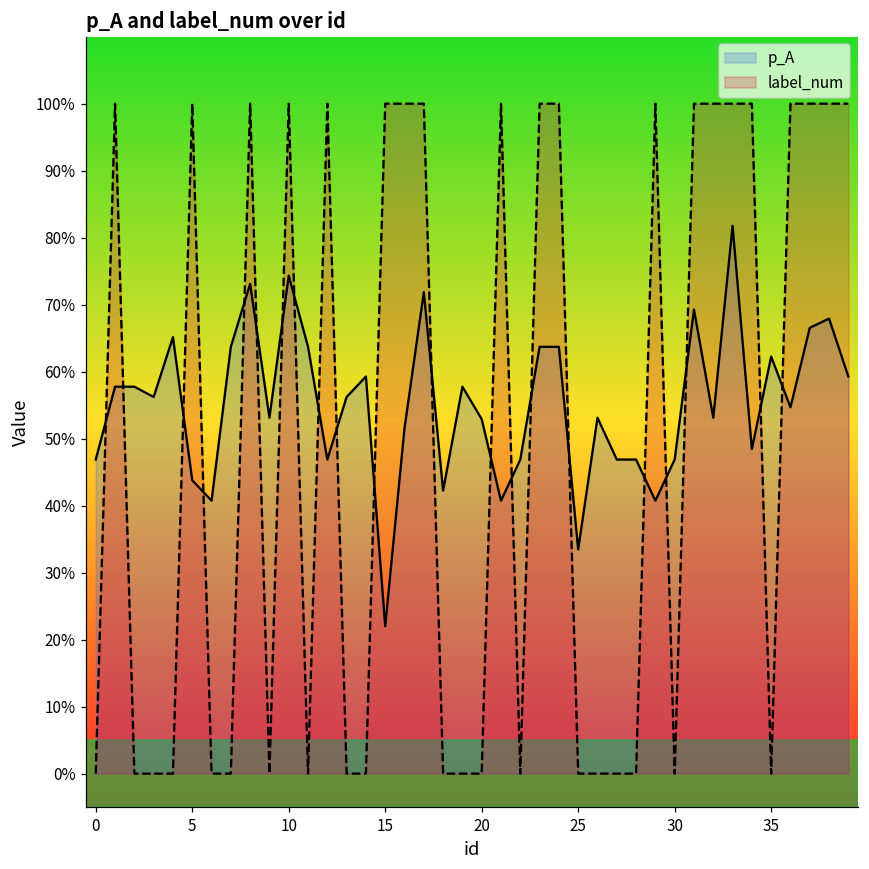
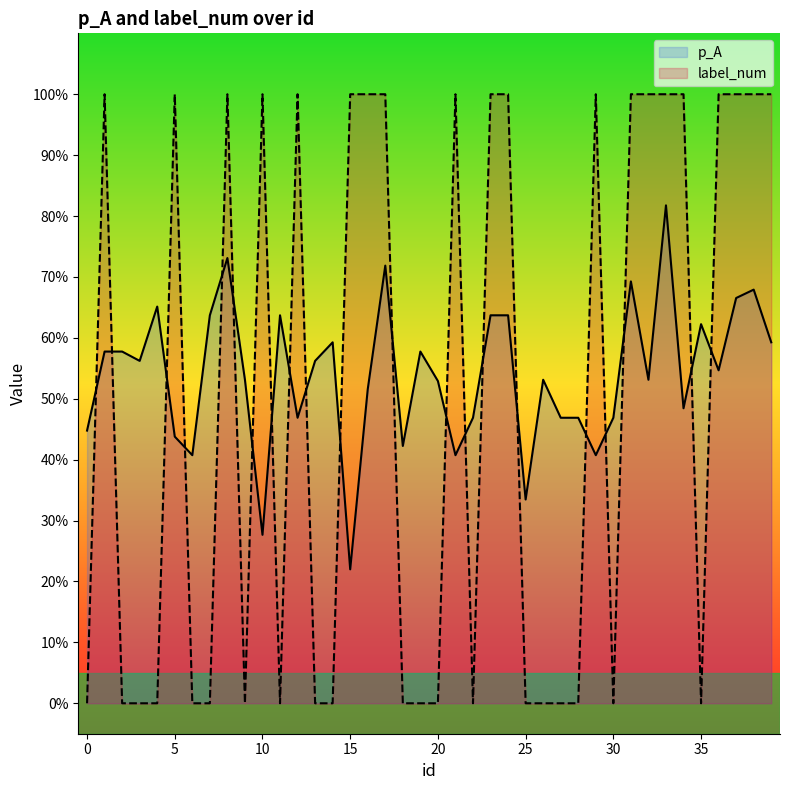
  {
    "p_A": {
-     "0": "47%",
+     "0": "45%",
      "5": "44%",
-     "10": "74%",
+     "10": "28%",
      "15": "22%",
      "20": "53%",
      "25": "33%",
      "30": "47%",
      "35": "62%"
    },
    "label_num": {
      "5": "100%",
      "10": "100%",
      "15": "100%"
    }
  }
